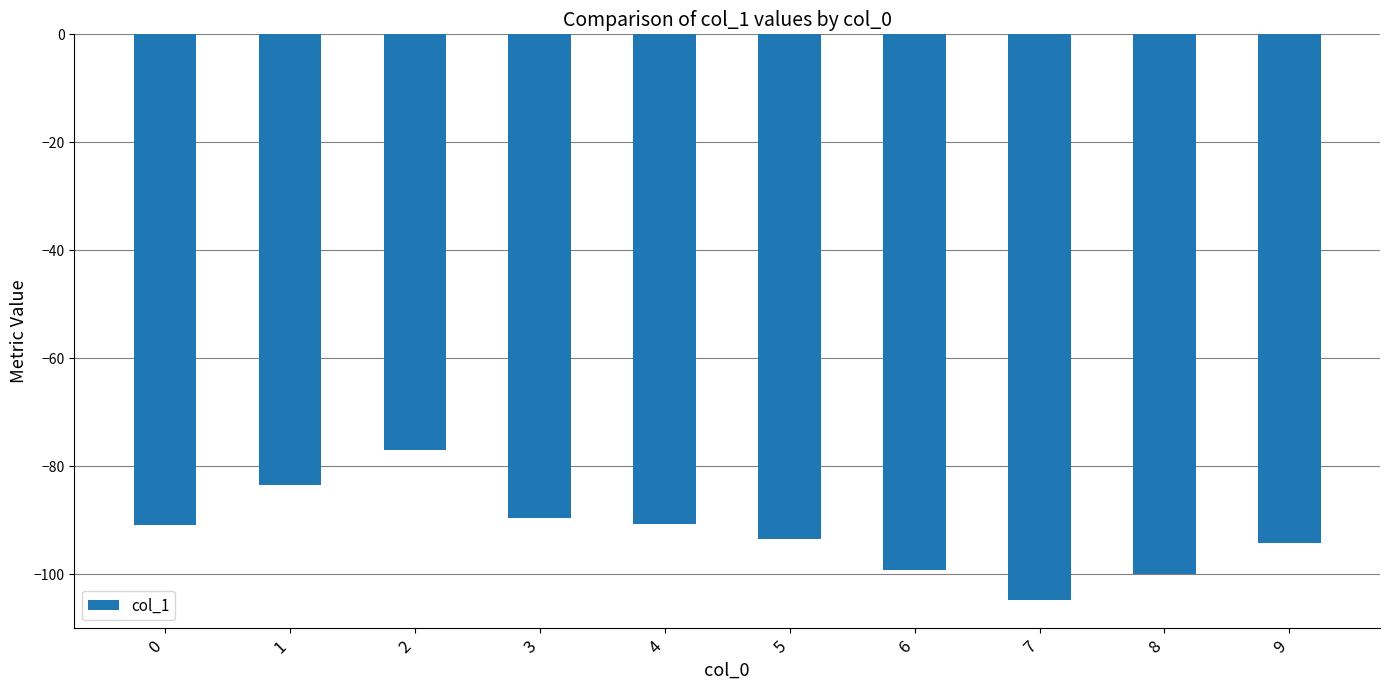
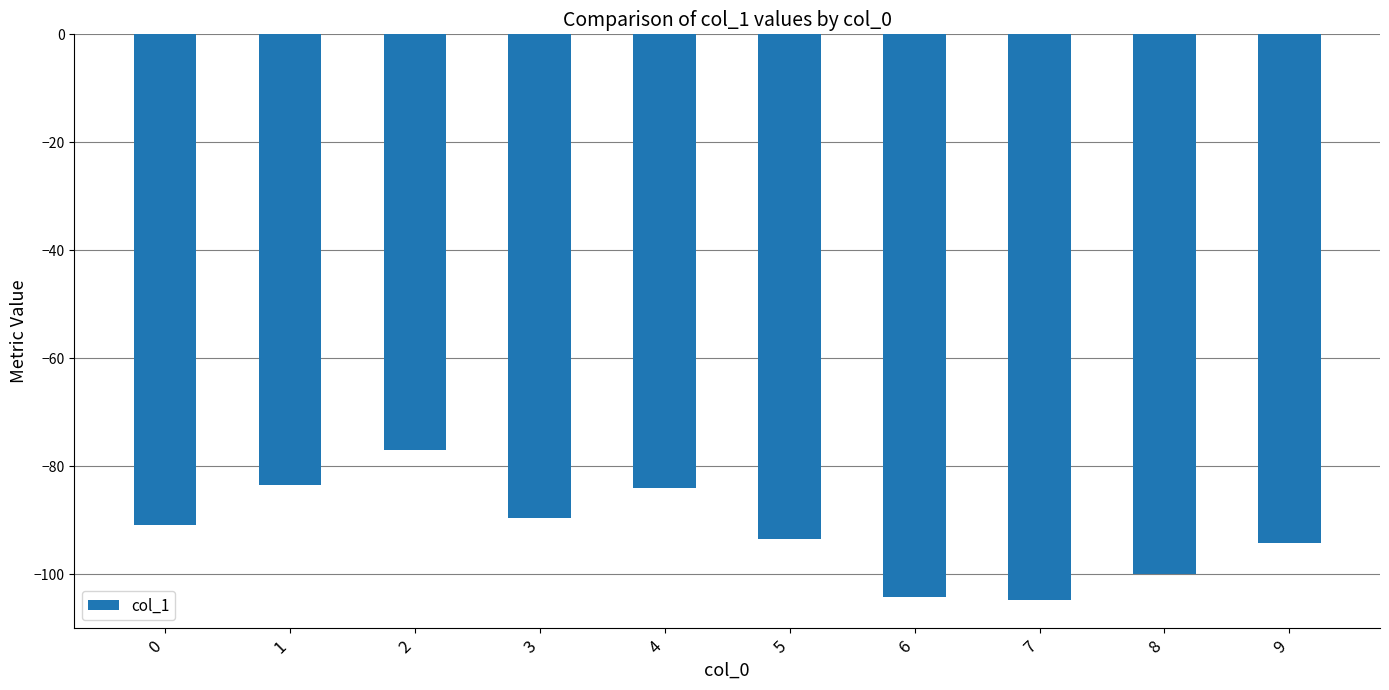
  {
    "0": -91,
    "1": -84,
    "2": -77,
    "3": -90,
-   "4": -91,
+   "4": -84,
    "5": -94,
-   "6": -99,
+   "6": -104,
    "7": -105,
    "8": -100,
    "9": -94
  }
